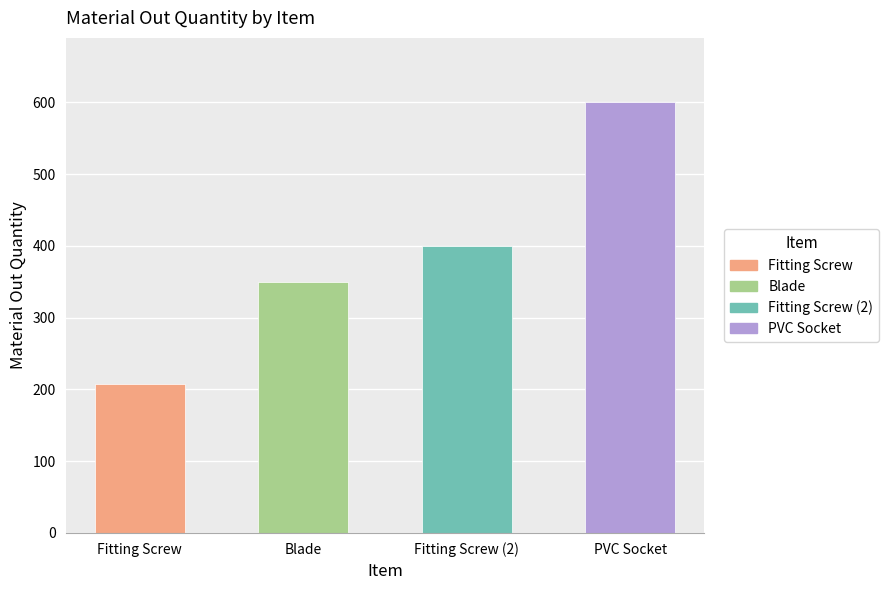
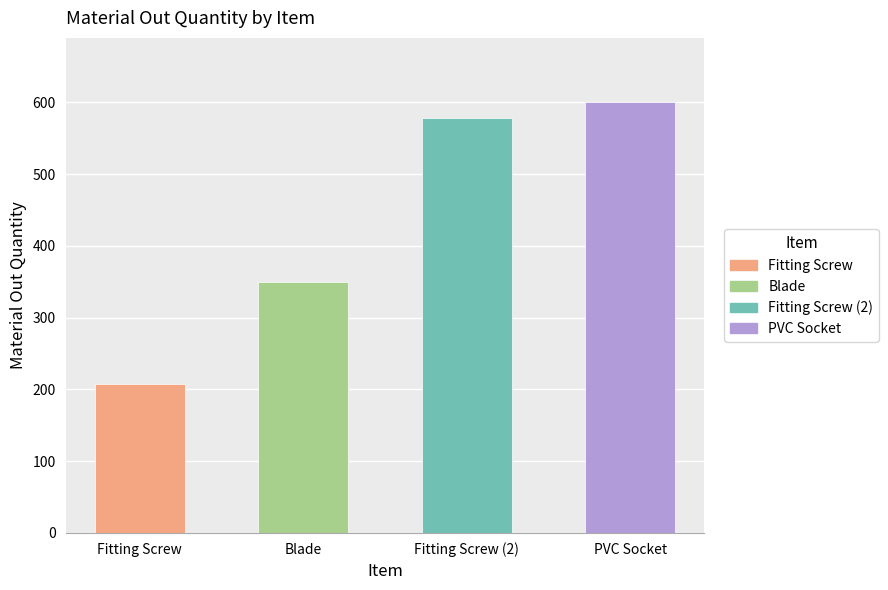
  {
    "Fitting Screw": 210,
    "Blade": 350,
-   "Fitting Screw (2)": 400,
+   "Fitting Screw (2)": 580,
    "PVC Socket": 600
  }
